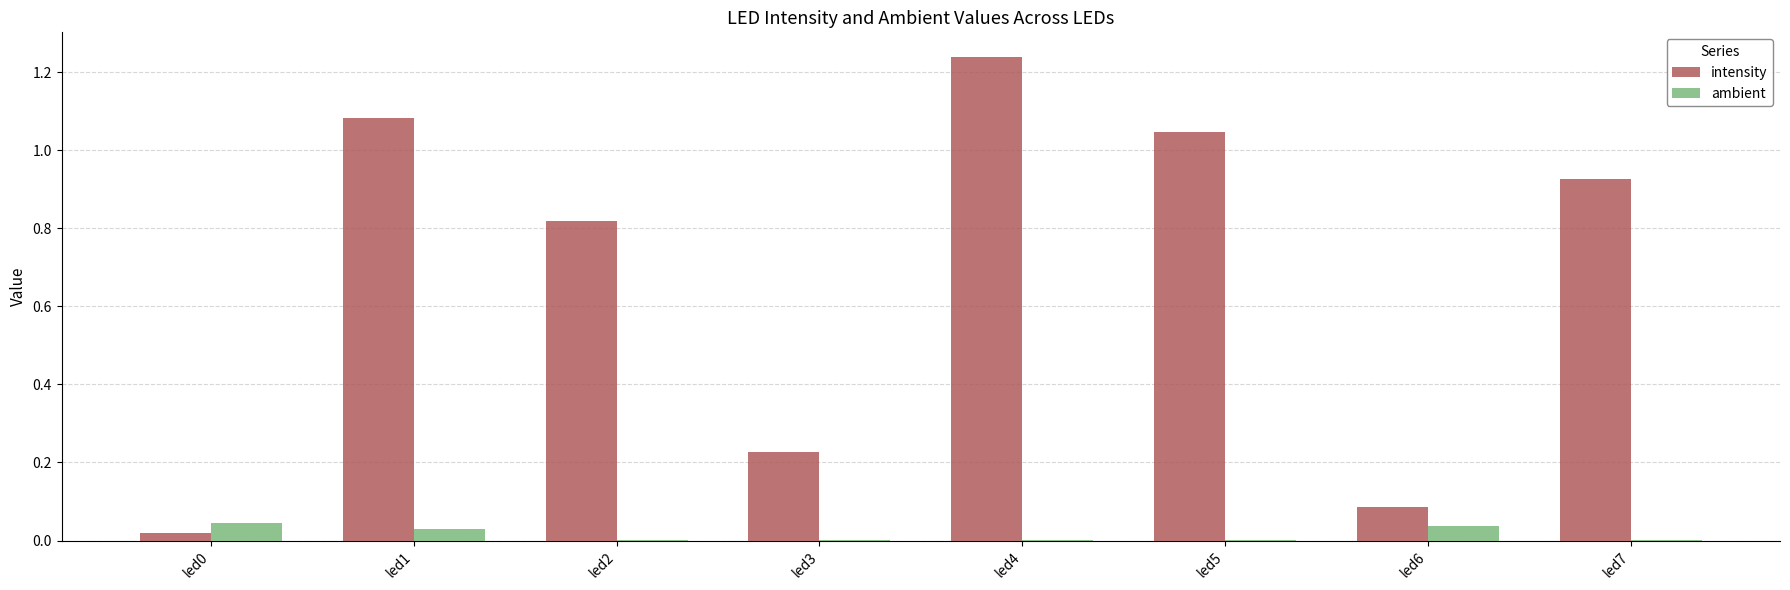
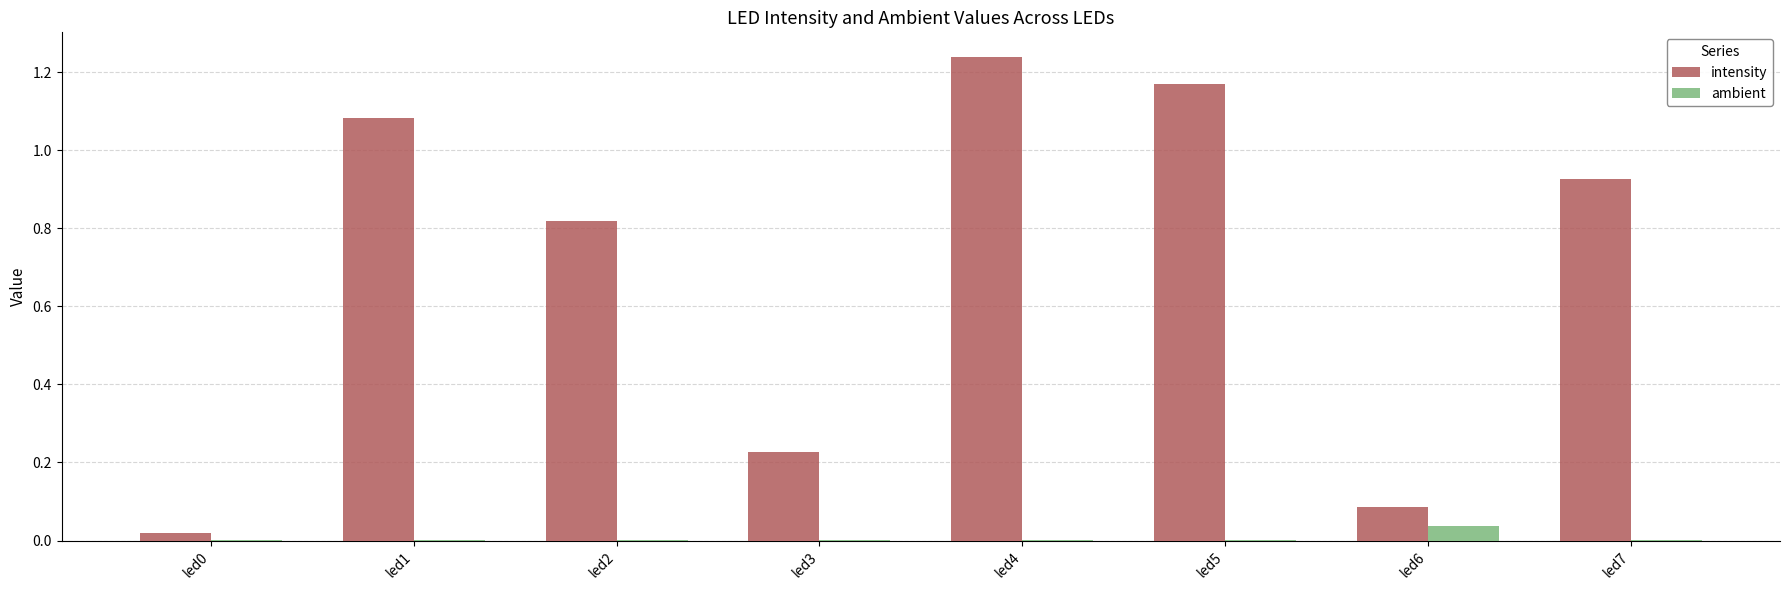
  {
    "intensity": {
      "led0": 0.02,
      "led1": 1.08,
      "led2": 0.82,
      "led3": 0.23,
      "led4": 1.24,
-     "led5": 1.05,
+     "led5": 1.17,
      "led6": 0.09,
      "led7": 0.93
    },
    "ambient": {
-     "led0": 0.04,
-     "led1": 0.03,
+     "led0": 0.00,
+     "led1": 0.00,
      "led6": 0.04
    }
  }
